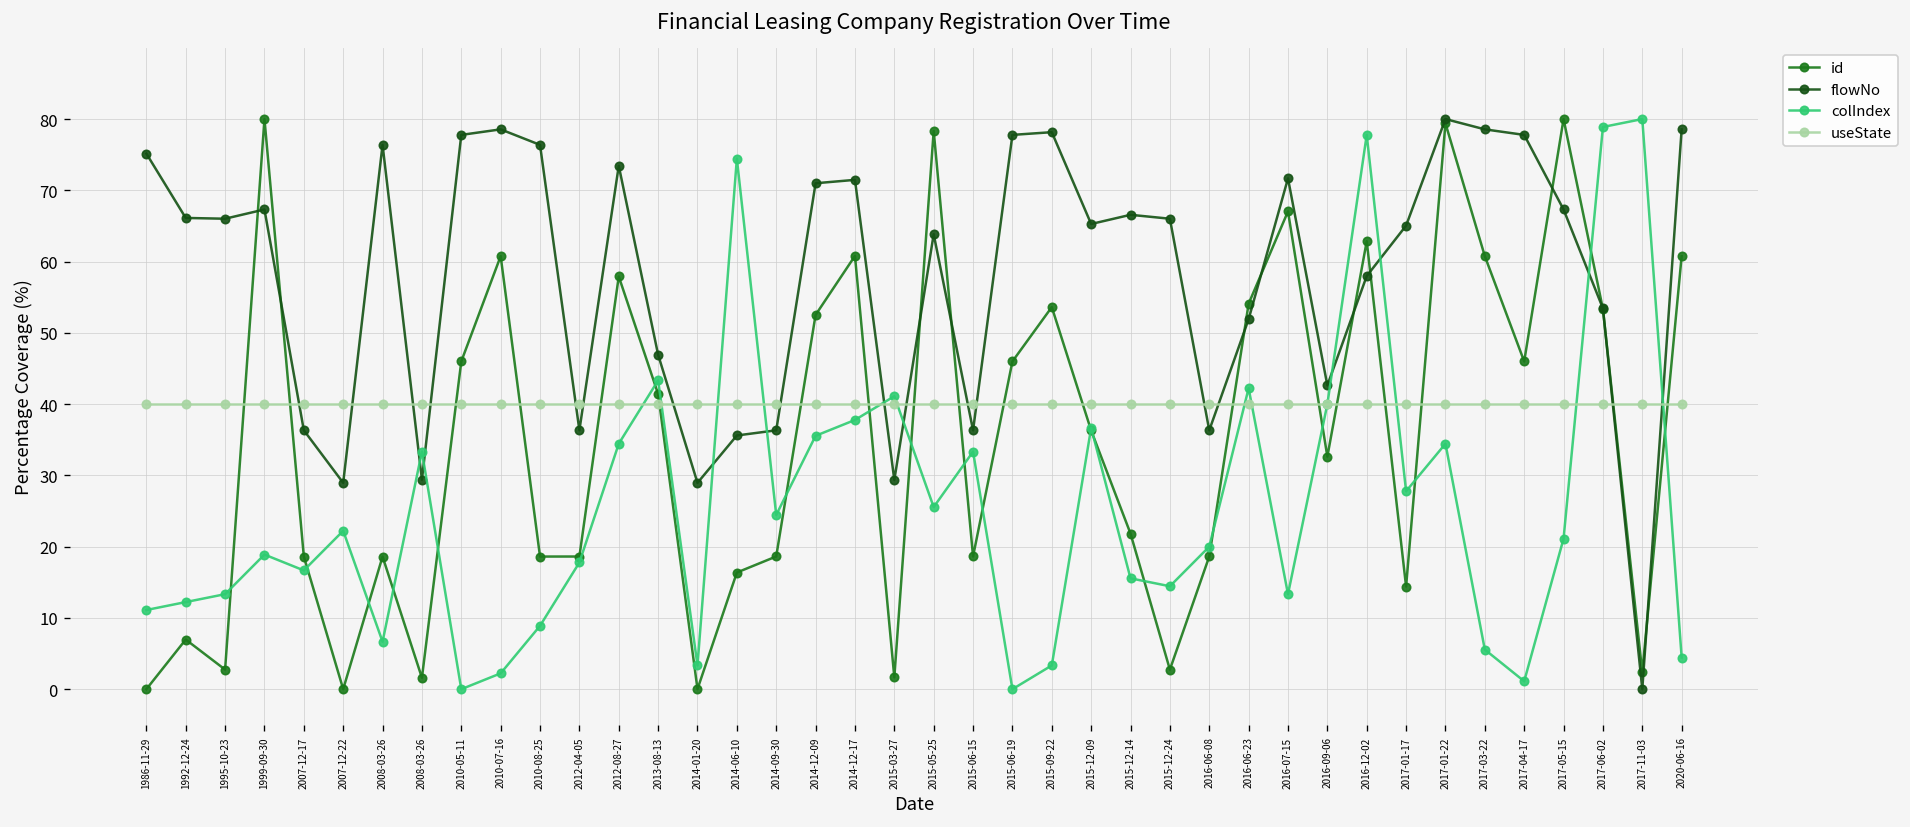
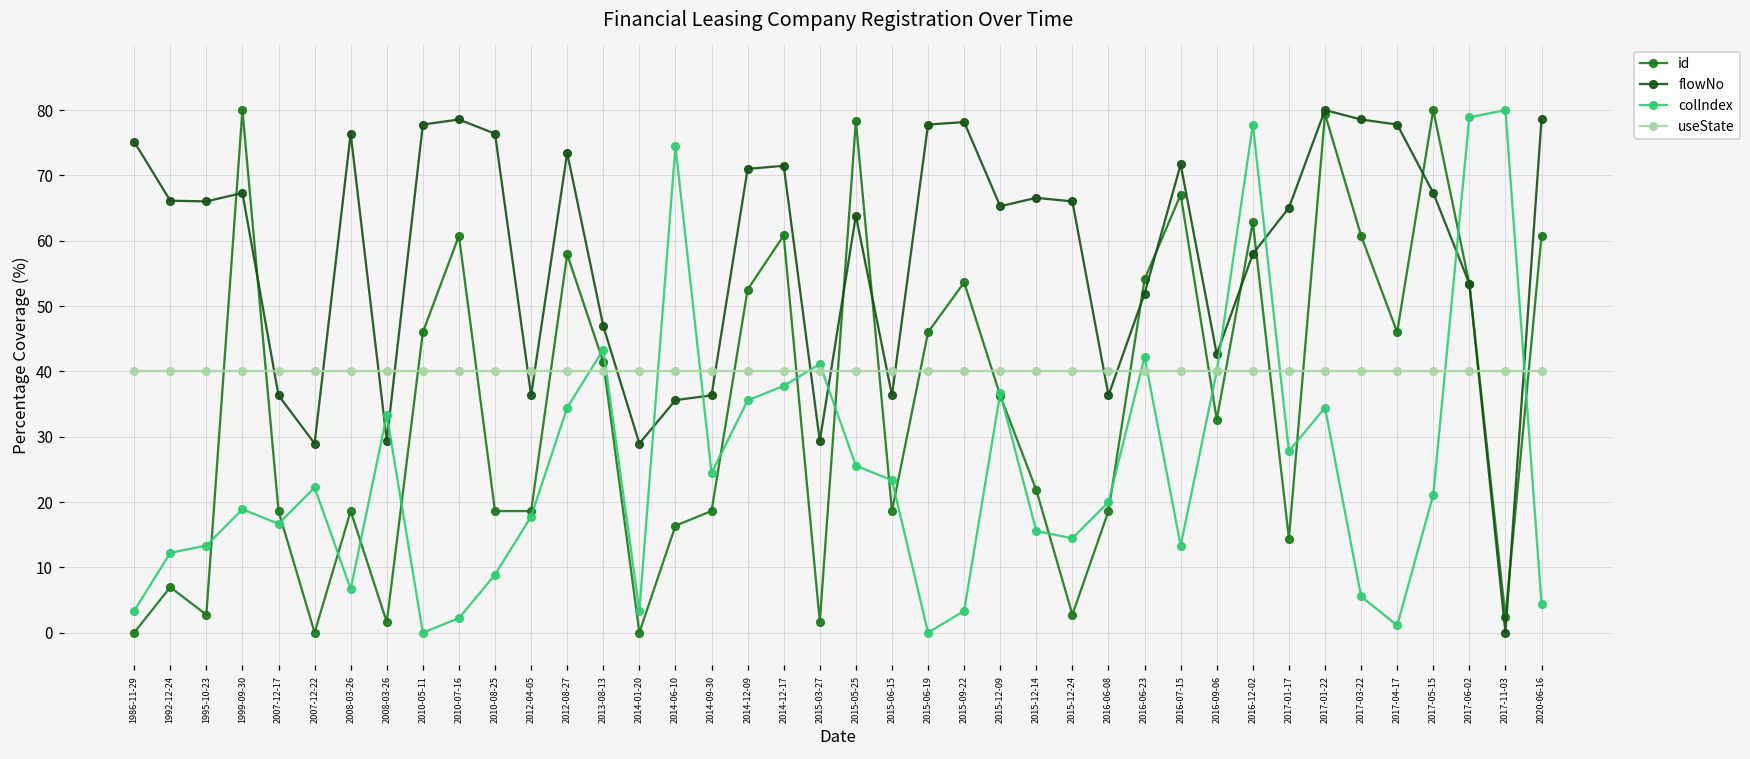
  {
    "colIndex": {
-     "1986-11-29": 11,
+     "1986-11-29": 3,
      "1992-12-24": 12,
      "1995-10-23": 13,
      "1999-09-30": 19,
      "2007-12-17": 17,
      "2007-12-22": 22,
      "2010-05-11": 0,
      "2010-07-16": 2,
      "2010-08-25": 9,
      "2012-04-05": 18,
      "2012-08-27": 34,
      "2013-08-13": 43,
      "2014-01-20": 3,
      "2014-06-10": 74,
      "2014-09-30": 24,
      "2014-12-09": 36,
      "2014-12-17": 38,
      "2015-03-27": 41,
      "2015-05-25": 26,
-     "2015-06-15": 33,
+     "2015-06-15": 23,
      "2015-06-19": 0,
      "2015-09-22": 3,
      "2015-12-14": 16,
      "2015-12-24": 14,
      "2016-06-08": 20,
      "2016-06-23": 42,
      "2016-07-15": 13,
      "2016-12-02": 78,
      "2017-01-17": 28,
      "2017-01-22": 34,
      "2017-03-22": 6,
      "2017-04-17": 1,
      "2017-05-15": 21,
      "2017-06-02": 79,
      "2017-11-03": 80,
      "2020-06-16": 4
    },
    "useState": {
      "1986-11-29": 40,
      "1992-12-24": 40,
      "1995-10-23": 40,
      "1999-09-30": 40,
      "2007-12-17": 40,
      "2007-12-22": 40,
      "2010-05-11": 40,
      "2010-07-16": 40,
      "2010-08-25": 40,
      "2012-04-05": 40,
      "2012-08-27": 40,
      "2013-08-13": 40,
      "2014-01-20": 40,
      "2014-06-10": 40,
      "2014-09-30": 40,
      "2014-12-09": 40,
      "2014-12-17": 40,
      "2015-03-27": 40,
      "2015-05-25": 40,
      "2015-06-15": 40,
      "2015-06-19": 40,
      "2015-09-22": 40,
      "2015-12-09": 40,
      "2015-12-14": 40,
      "2015-12-24": 40,
      "2016-06-08": 40,
      "2016-06-23": 40,
      "2016-07-15": 40,
      "2016-12-02": 40,
      "2017-01-17": 40,
      "2017-01-22": 40,
      "2017-03-22": 40,
      "2017-04-17": 40,
      "2017-05-15": 40,
      "2017-06-02": 40,
      "2017-11-03": 40,
      "2020-06-16": 40
    }
  }
